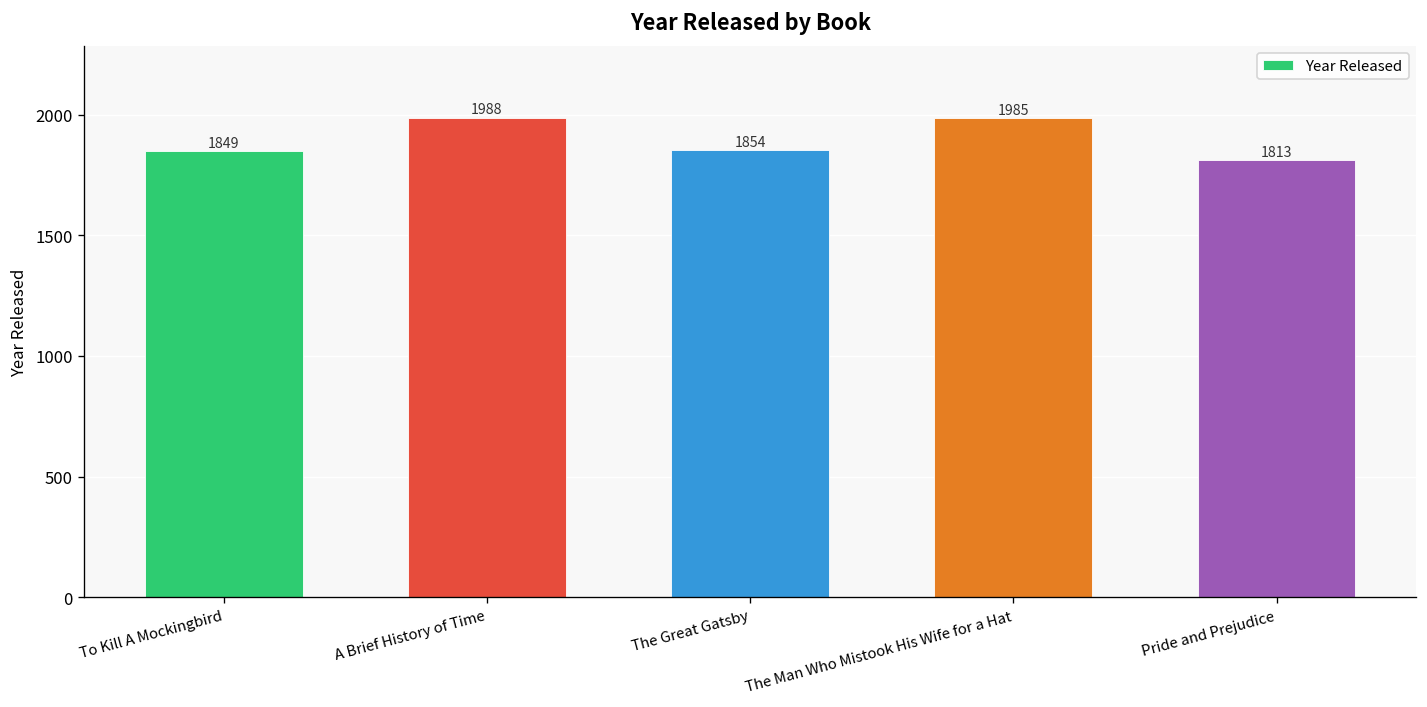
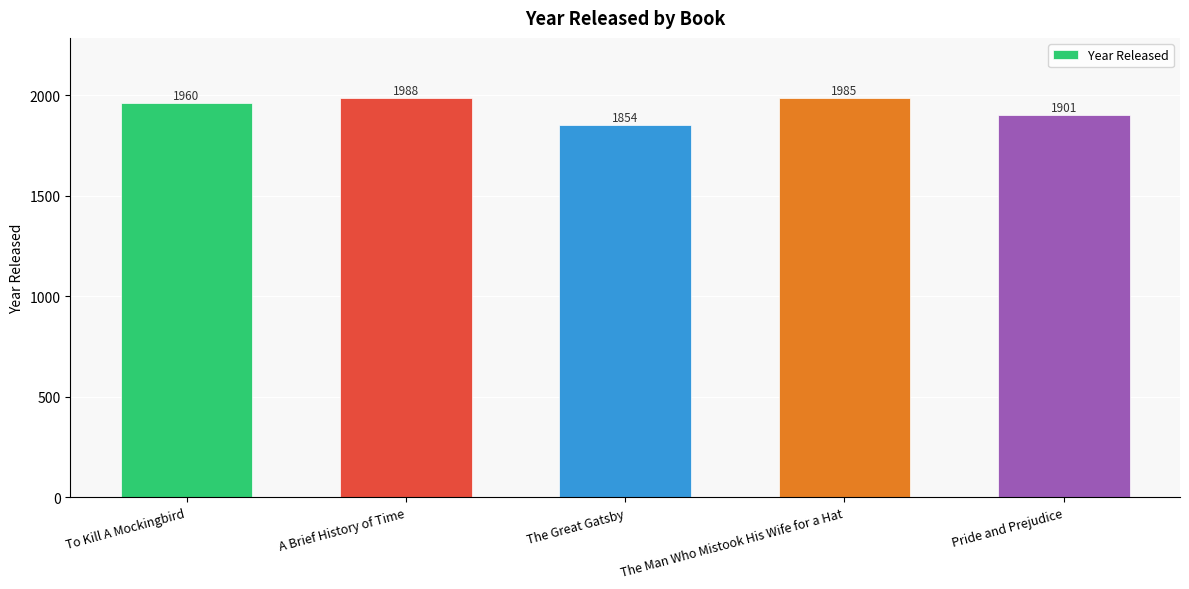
  {
-   "To Kill A Mockingbird": 1849,
+   "To Kill A Mockingbird": 1960,
    "A Brief History of Time": 1988,
    "The Great Gatsby": 1854,
    "The Man Who Mistook His Wife for a Hat": 1985,
-   "Pride and Prejudice": 1813
+   "Pride and Prejudice": 1901
  }
